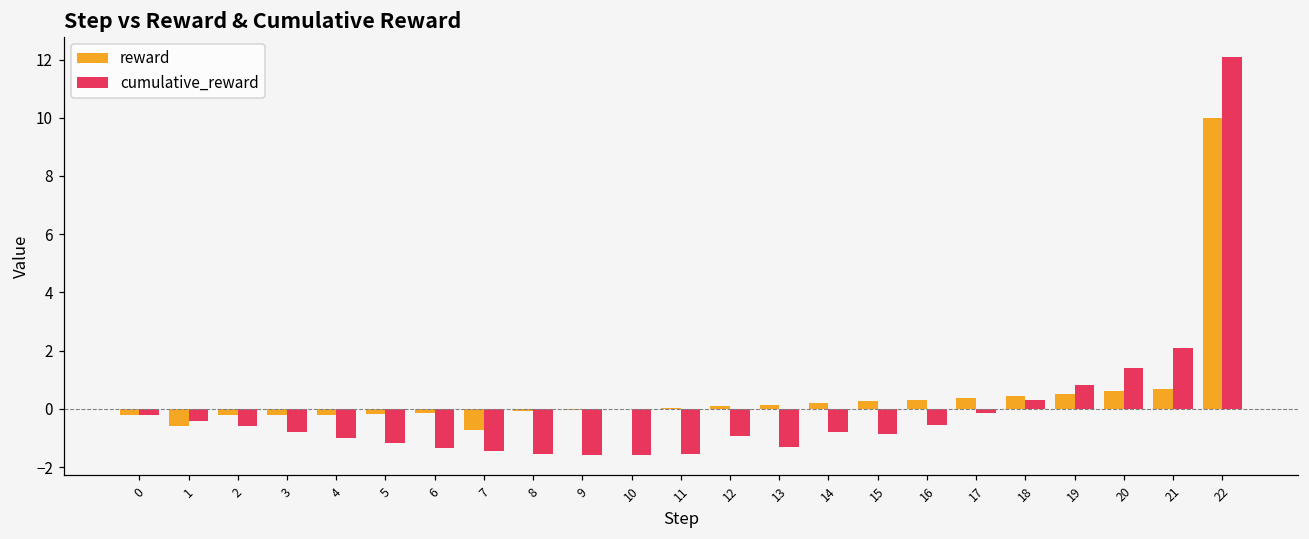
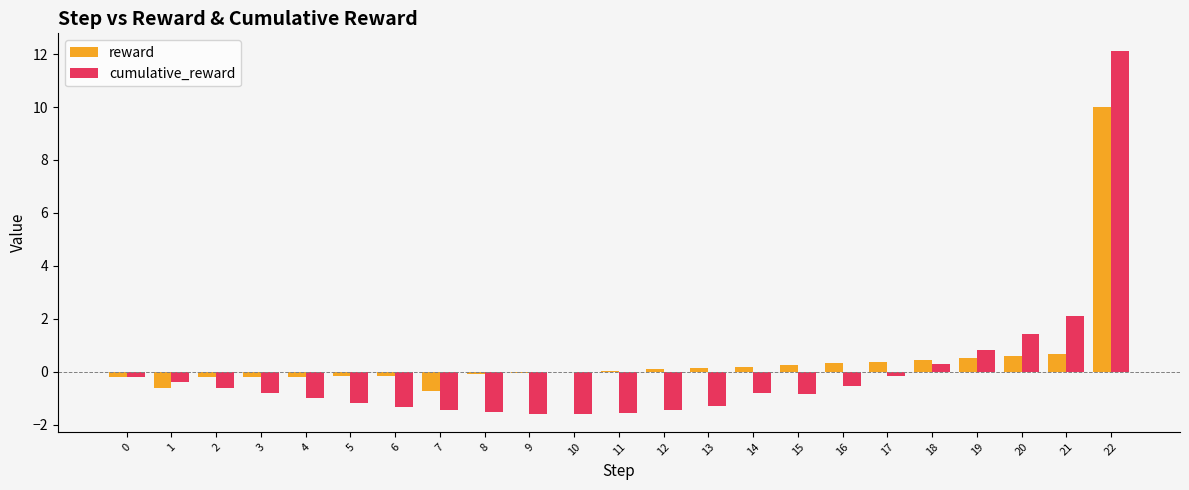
  {
    "reward": {
      "0": -0.2,
      "1": -0.6,
      "2": -0.2,
      "3": -0.2,
      "4": -0.2,
      "5": -0.2,
      "6": -0.2,
      "7": -0.7,
      "13": 0.1,
      "14": 0.2,
      "15": 0.3,
      "16": 0.3,
      "17": 0.4,
      "18": 0.5,
      "19": 0.5,
      "20": 0.6,
      "21": 0.7,
      "22": 10.0
    },
    "cumulative_reward": {
      "0": -0.2,
      "1": -0.4,
      "2": -0.6,
      "3": -0.8,
      "4": -1.0,
      "5": -1.2,
      "6": -1.3,
      "7": -1.5,
      "8": -1.5,
      "9": -1.6,
      "10": -1.6,
      "11": -1.5,
-     "12": -0.9,
+     "12": -1.5,
      "13": -1.3,
      "14": -0.8,
      "15": -0.9,
      "16": -0.5,
      "17": -0.2,
      "18": 0.3,
      "19": 0.8,
      "20": 1.4,
      "21": 2.1,
      "22": 12.1
    }
  }
